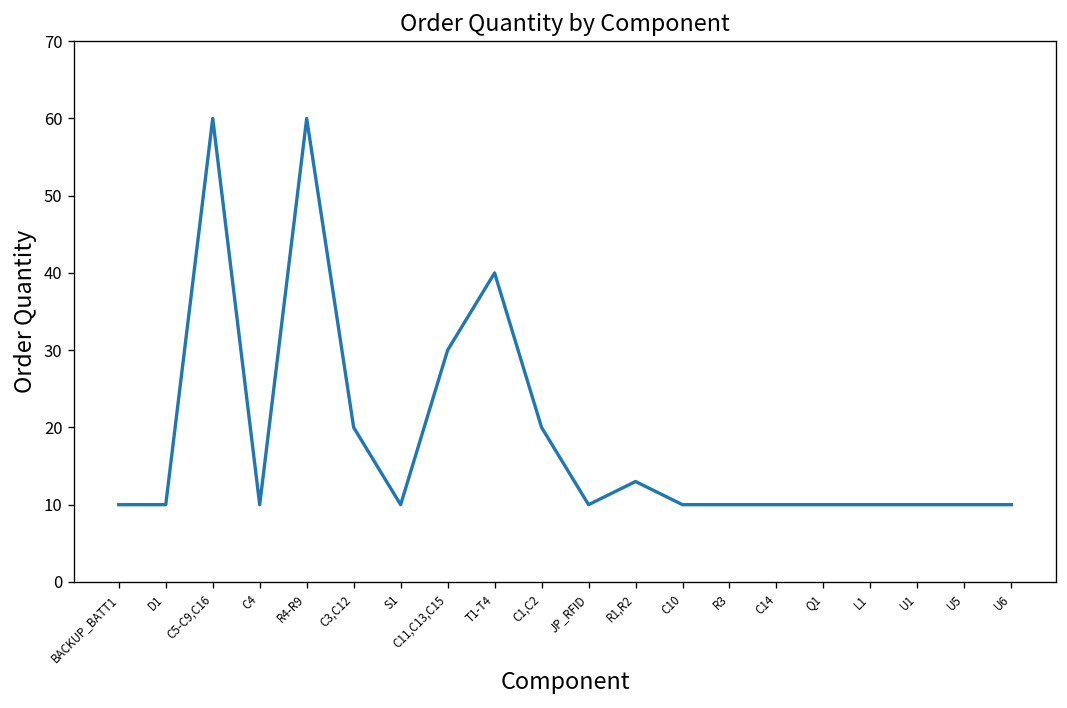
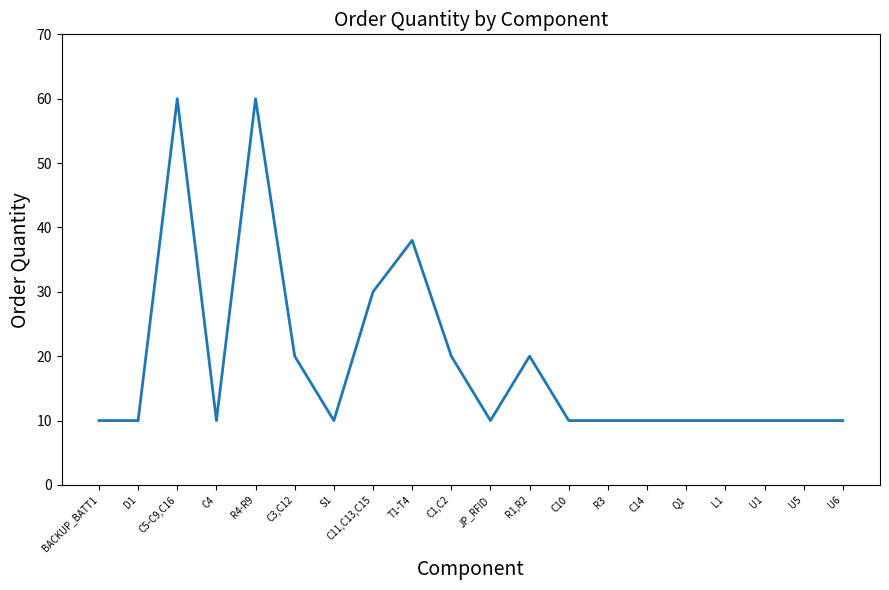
  {
    "BACKUP_BATT1": 10,
    "D1": 10,
    "C5-C9,C16": 60,
    "C4": 10,
    "R4-R9": 60,
    "C3,C12": 20,
    "S1": 10,
    "C11,C13,C15": 30,
-   "T1-T4": 40,
+   "T1-T4": 38,
    "C1,C2": 20,
    "JP_RFID": 10,
-   "R1,R2": 13,
+   "R1,R2": 20,
    "C10": 10,
    "R3": 10,
    "C14": 10,
    "Q1": 10,
    "L1": 10,
    "U1": 10,
    "U5": 10,
    "U6": 10
  }
